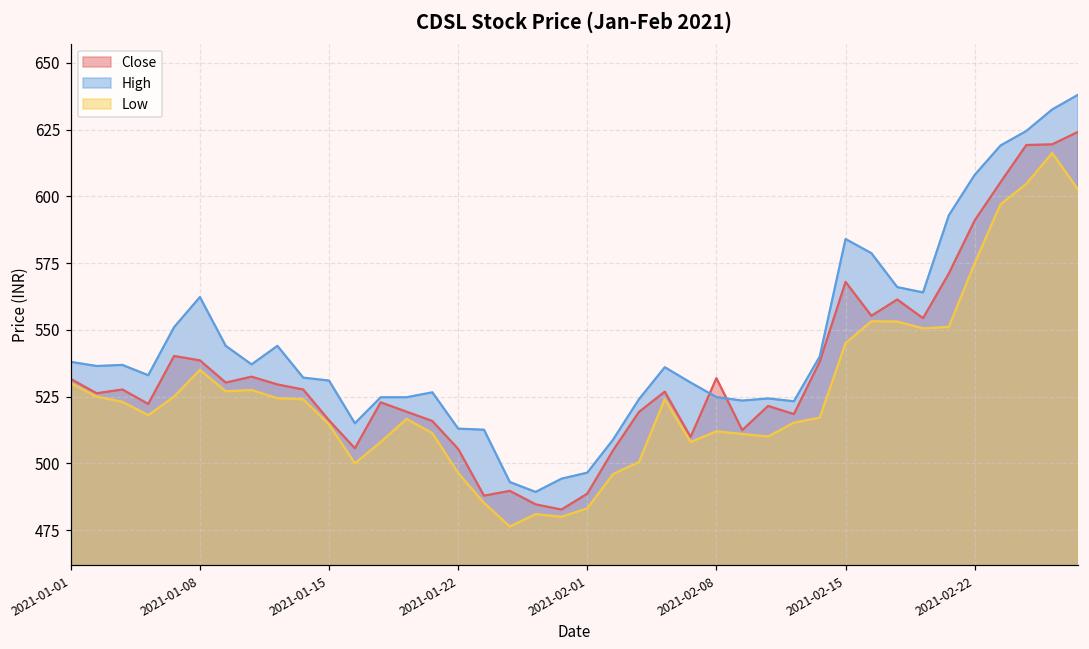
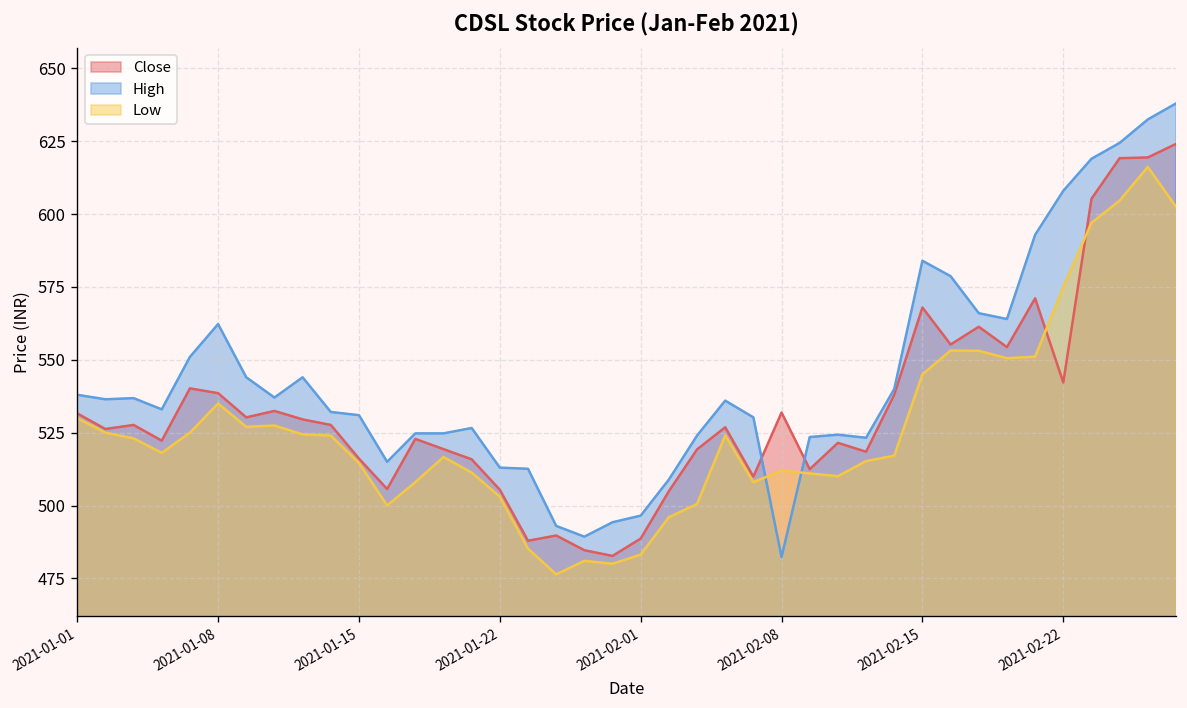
  {
    "Close": {
      "2021-01-01": 532,
      "2021-01-08": 539,
      "2021-01-15": 516,
      "2021-01-22": 505,
      "2021-02-01": 489,
      "2021-02-08": 532,
      "2021-02-15": 568,
-     "2021-02-22": 591
+     "2021-02-22": 542
    },
    "High": {
      "2021-01-01": 538,
      "2021-01-08": 562,
      "2021-01-15": 531,
      "2021-01-22": 513,
      "2021-02-01": 497,
-     "2021-02-08": 525,
+     "2021-02-08": 482,
      "2021-02-15": 584,
      "2021-02-22": 608
    },
    "Low": {
      "2021-01-01": 530,
      "2021-01-08": 535,
      "2021-01-15": 515,
-     "2021-01-22": 496,
+     "2021-01-22": 503,
      "2021-02-01": 483,
      "2021-02-08": 512,
      "2021-02-15": 545,
      "2021-02-22": 575
    }
  }
